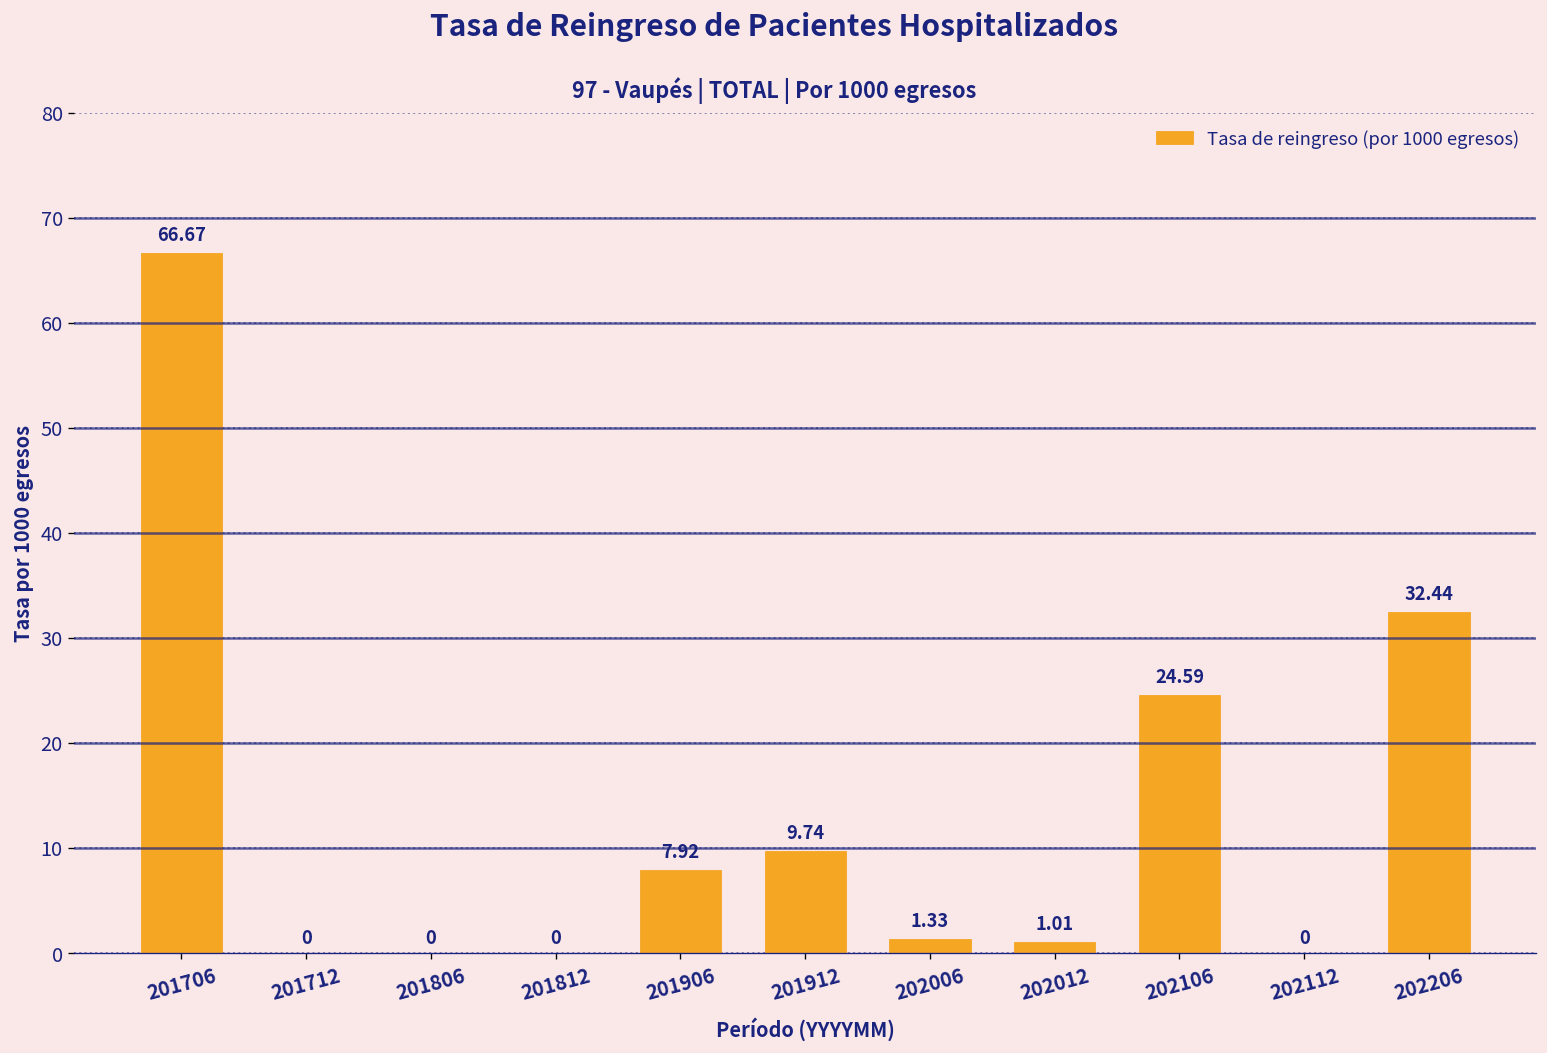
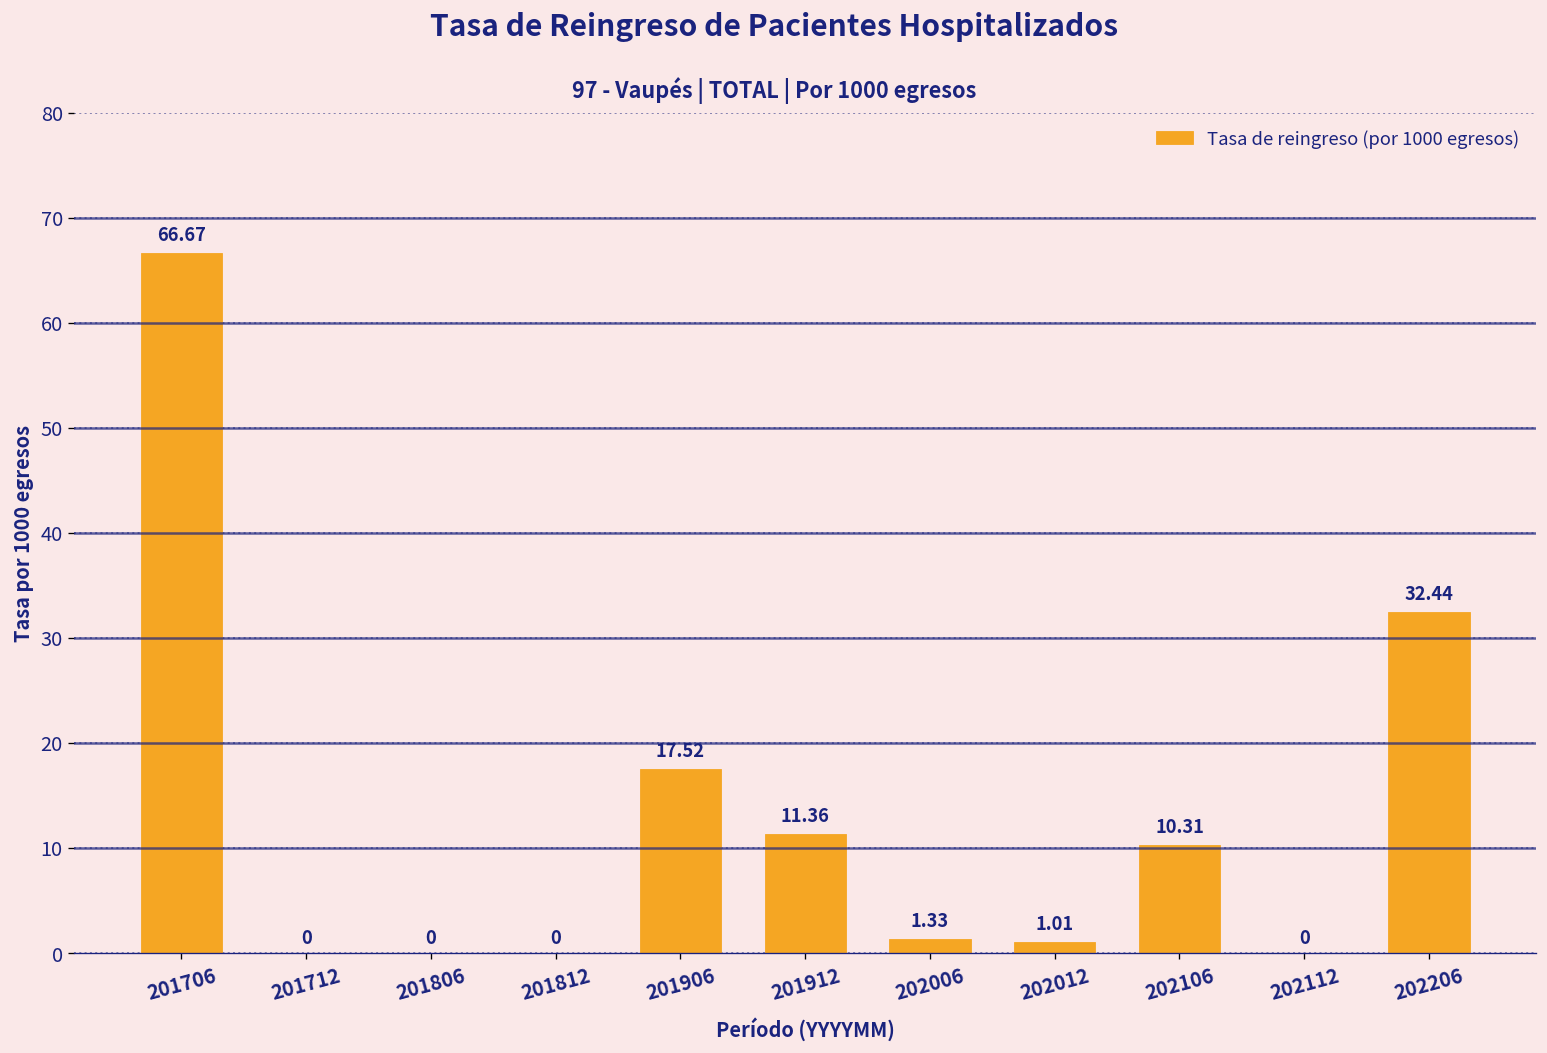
  {
    "201706": 66.67,
    "201712": 0,
    "201806": 0,
    "201812": 0,
-   "201906": 7.92,
-   "201912": 9.74,
+   "201906": 17.52,
+   "201912": 11.36,
    "202006": 1.33,
    "202012": 1.01,
-   "202106": 24.59,
+   "202106": 10.31,
    "202112": 0,
    "202206": 32.44
  }
